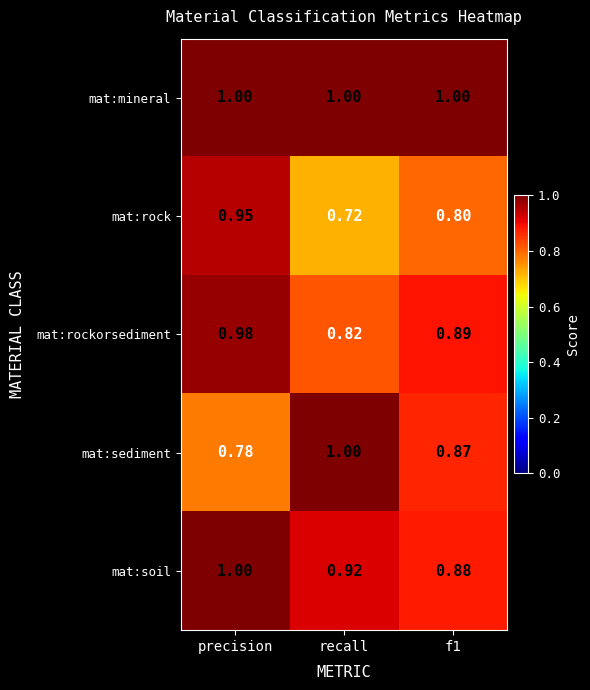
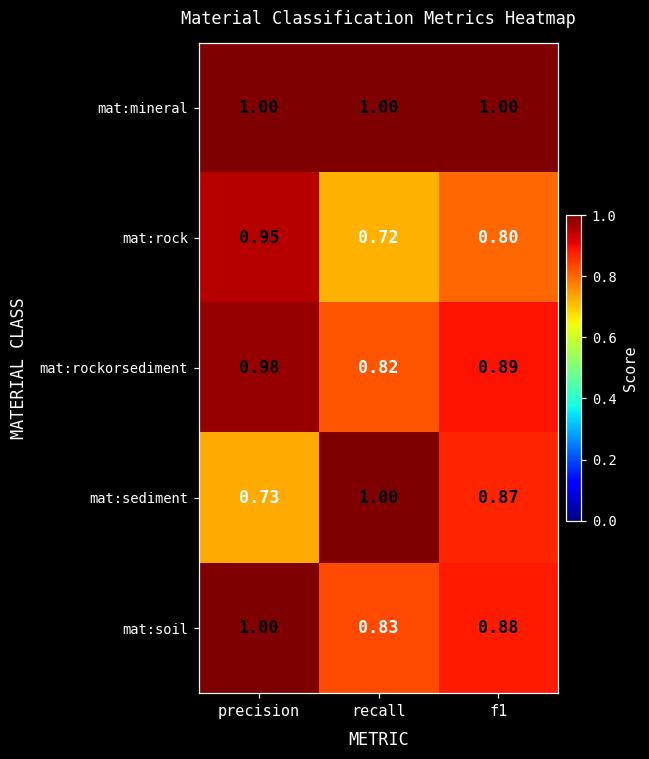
  {
    "mat:mineral": {
      "precision": 1.00,
      "recall": 1.00,
      "f1": 1.00
    },
    "mat:rock": {
      "precision": 0.95,
      "recall": 0.72,
      "f1": 0.80
    },
    "mat:rockorsediment": {
      "precision": 0.98,
      "recall": 0.82,
      "f1": 0.89
    },
    "mat:sediment": {
-     "precision": 0.78,
+     "precision": 0.73,
      "recall": 1.00,
      "f1": 0.87
    },
    "mat:soil": {
      "precision": 1.00,
-     "recall": 0.92,
+     "recall": 0.83,
      "f1": 0.88
    }
  }
